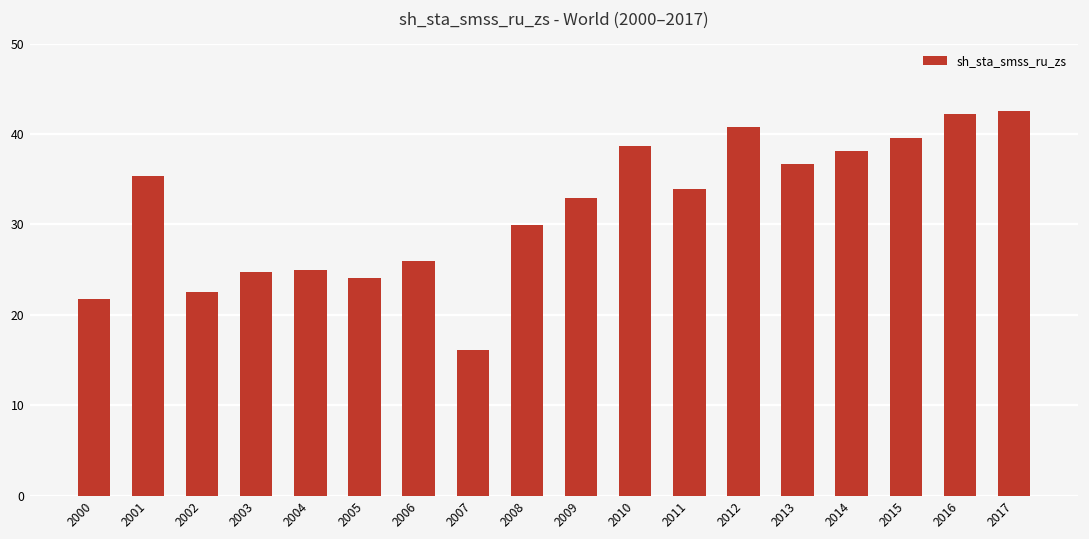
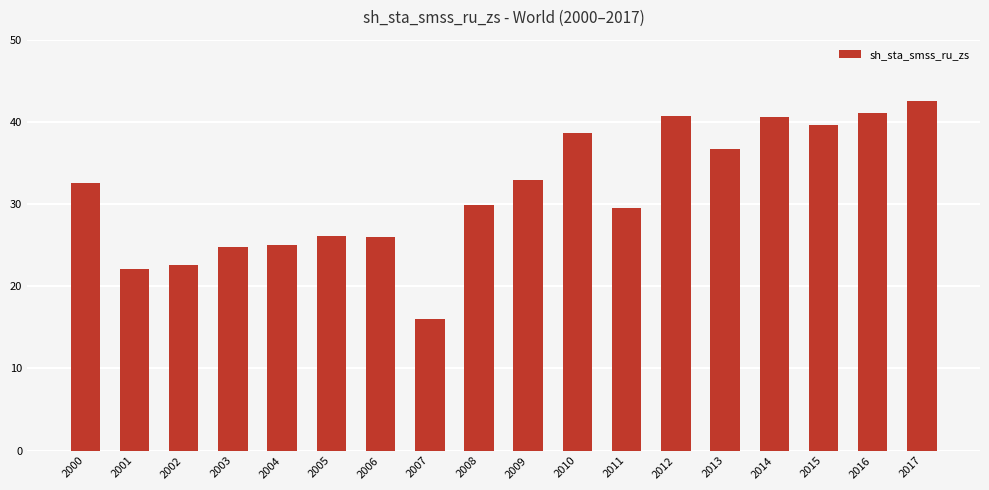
  {
-   "2000": 22,
-   "2001": 35,
+   "2000": 33,
+   "2001": 22,
    "2002": 23,
    "2003": 25,
    "2004": 25,
-   "2005": 24,
+   "2005": 26,
    "2006": 26,
    "2007": 16,
    "2008": 30,
    "2009": 33,
    "2010": 39,
-   "2011": 34,
+   "2011": 30,
    "2012": 41,
    "2013": 37,
-   "2014": 38,
+   "2014": 41,
    "2015": 40,
-   "2016": 42,
+   "2016": 41,
    "2017": 43
  }
